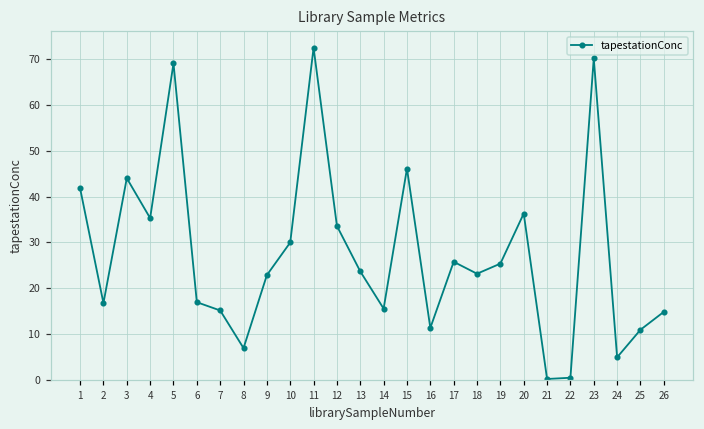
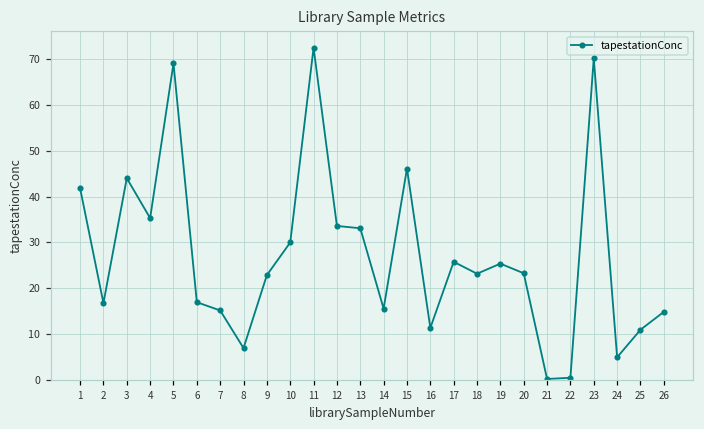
  {
    "1": 42,
    "2": 17,
    "3": 44,
    "4": 35,
    "5": 69,
    "6": 17,
    "7": 15,
    "8": 7,
    "9": 23,
    "10": 30,
    "11": 72,
    "12": 34,
-   "13": 24,
+   "13": 33,
    "14": 16,
    "15": 46,
    "16": 11,
    "17": 26,
    "18": 23,
    "19": 25,
-   "20": 36,
+   "20": 23,
    "21": 0,
    "22": 1,
    "23": 70,
    "24": 5,
    "25": 11,
    "26": 15
  }
